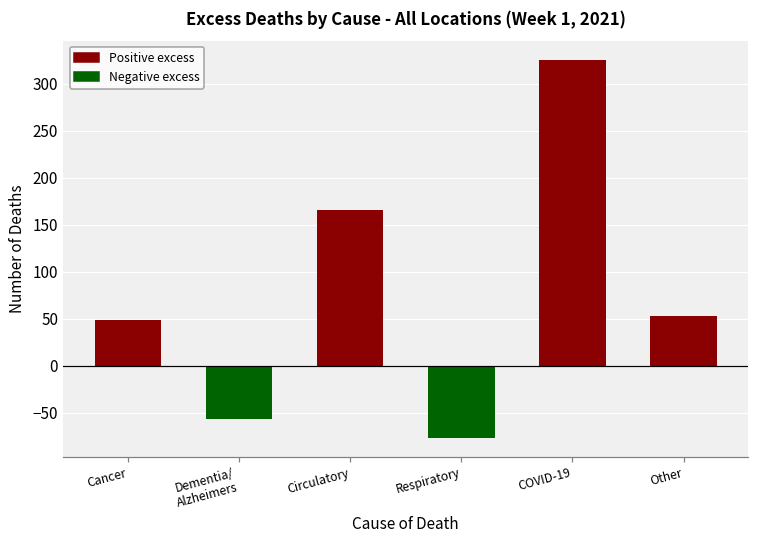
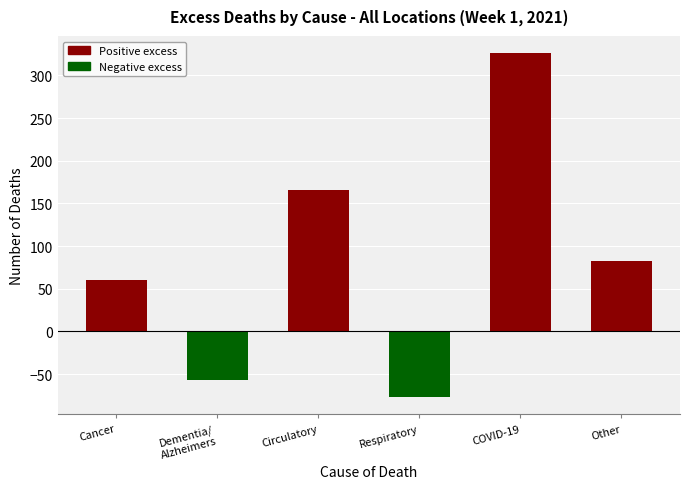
  {
-   "Cancer": 50,
+   "Cancer": 60,
    "Dementia/ Alzheimers": -60,
    "Circulatory": 170,
    "Respiratory": -80,
    "COVID-19": 330,
-   "Other": 50
+   "Other": 80
  }
